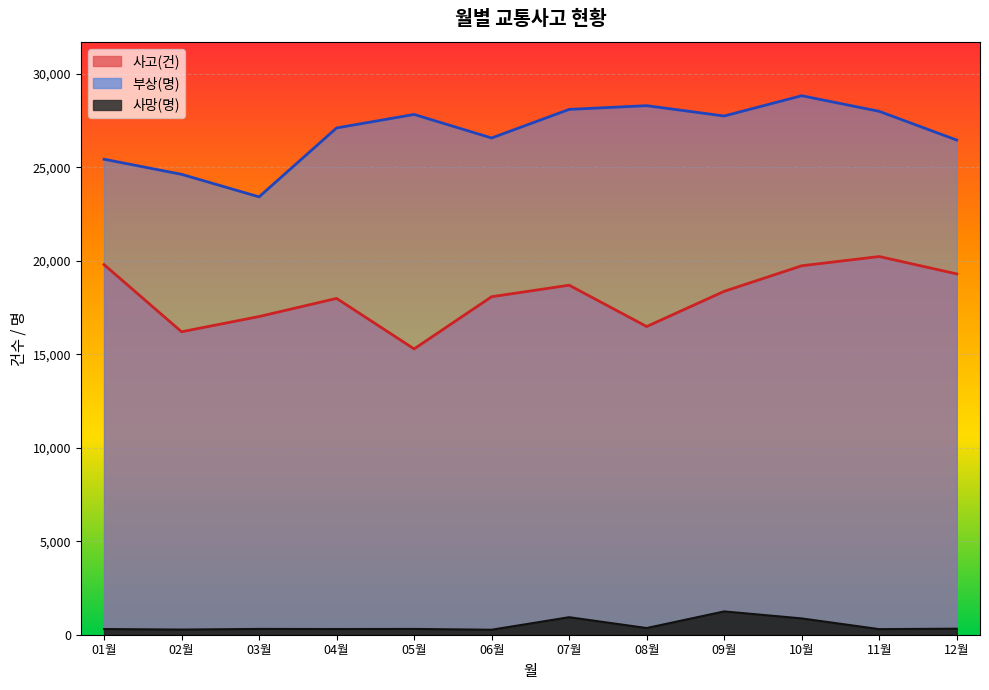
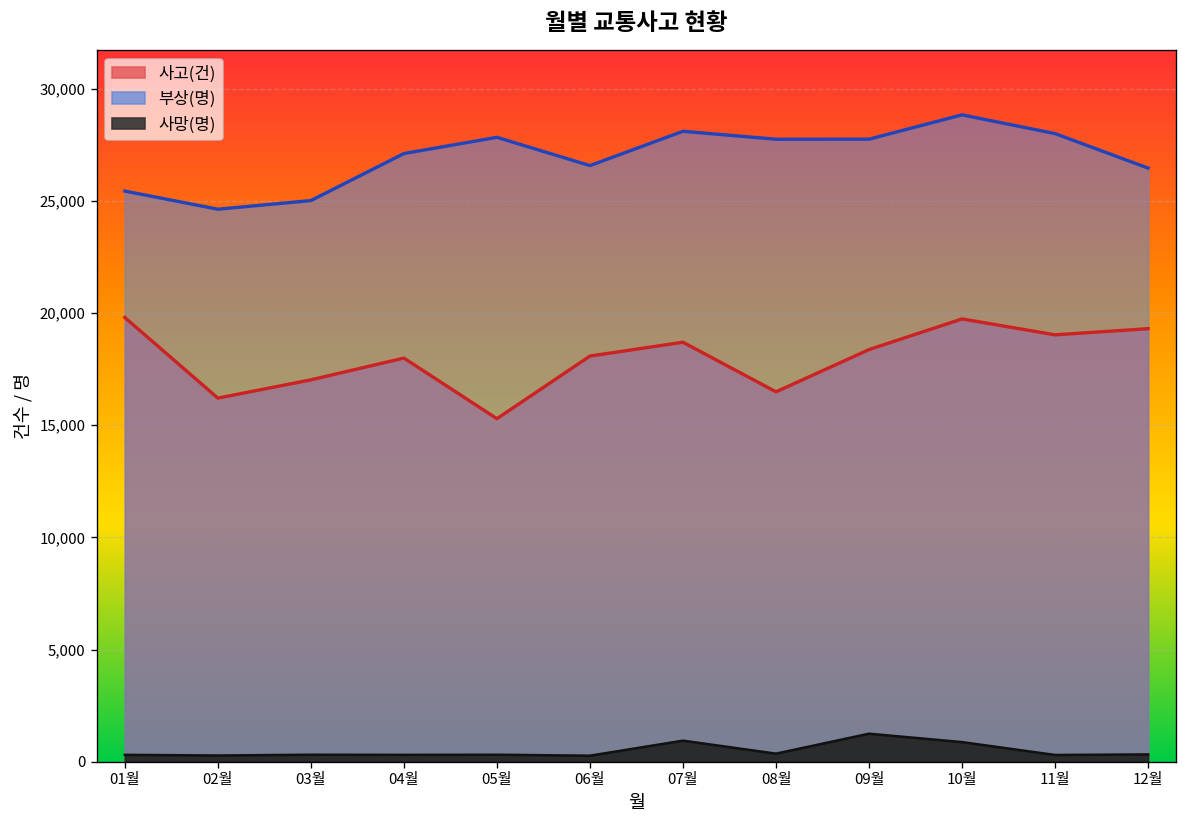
  {
    "사고(건)": {
      "01월": "19,800",
      "02월": "16,200",
      "03월": "17,000",
      "04월": "18,000",
      "05월": "15,300",
      "06월": "18,100",
      "07월": "18,700",
      "08월": "16,500",
      "09월": "18,400",
      "10월": "19,700",
-     "11월": "20,200",
+     "11월": "19,000",
      "12월": "19,300"
    },
    "부상(명)": {
      "01월": "25,400",
      "02월": "24,600",
-     "03월": "23,400",
+     "03월": "25,000",
      "04월": "27,100",
      "05월": "27,800",
      "06월": "26,600",
      "07월": "28,100",
-     "08월": "28,300",
+     "08월": "27,700",
      "09월": "27,800",
      "10월": "28,800",
      "11월": "28,000",
      "12월": "26,500"
    },
    "사망(명)": {
      "01월": "300",
      "02월": "300",
      "03월": "300",
      "04월": "300",
      "05월": "300",
      "06월": "300",
      "07월": "900",
      "08월": "400",
      "09월": "1,200",
      "10월": "900",
      "11월": "300",
      "12월": "300"
    }
  }
